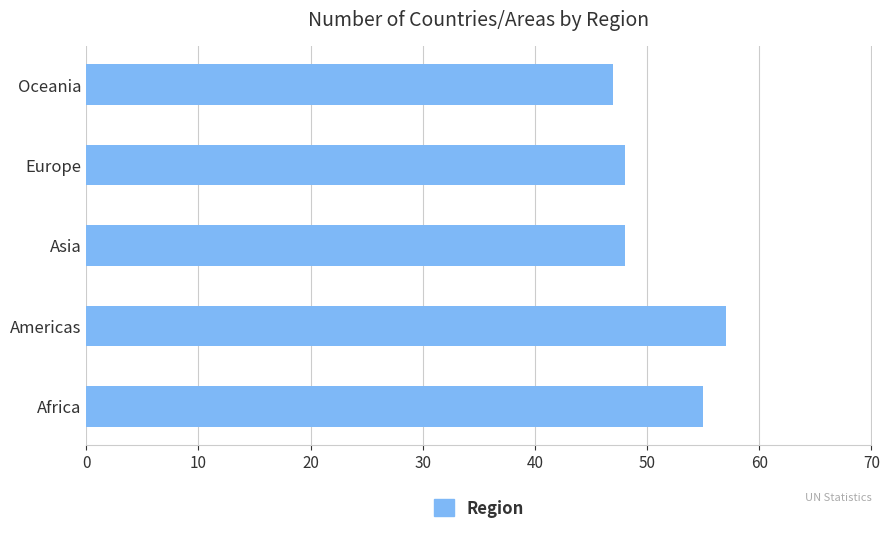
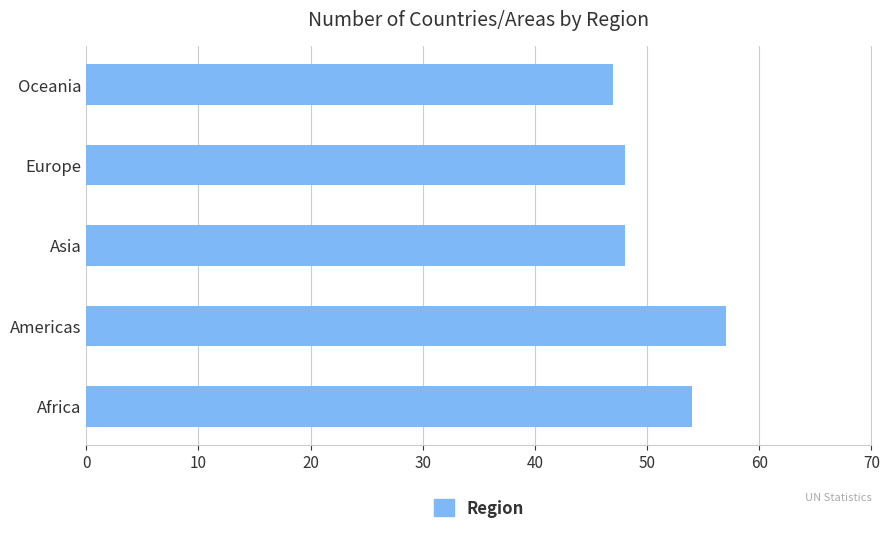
  {
    "Oceania": 47,
    "Europe": 48,
    "Asia": 48,
    "Americas": 57,
-   "Africa": 55
+   "Africa": 54
  }
